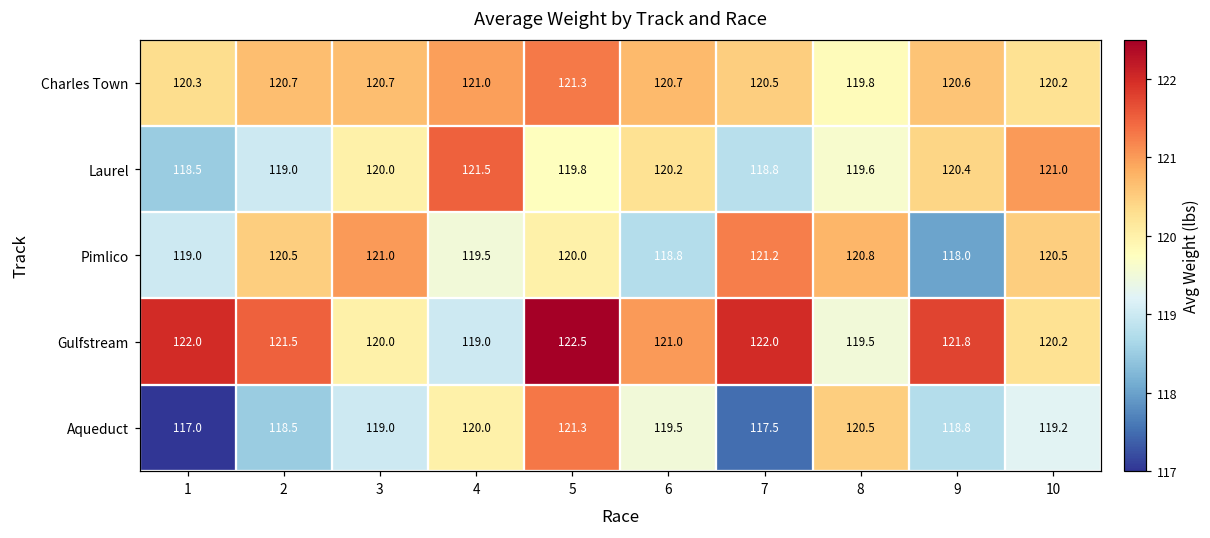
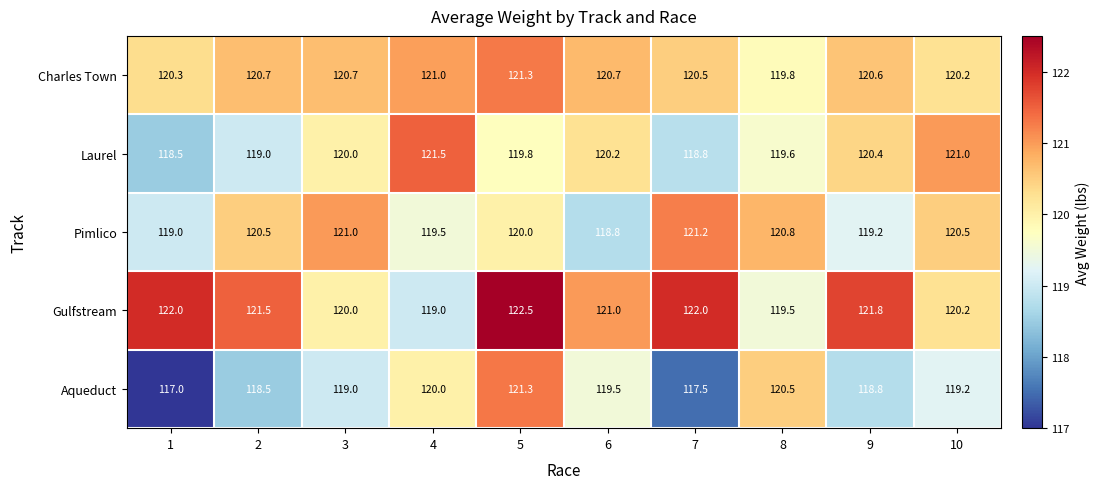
  {
    "Charles Town": {
      "1": 120.3,
      "2": 120.7,
      "3": 120.7,
      "4": 121.0,
      "5": 121.3,
      "6": 120.7,
      "7": 120.5,
      "8": 119.8,
      "9": 120.6,
      "10": 120.2
    },
    "Laurel": {
      "1": 118.5,
      "2": 119.0,
      "3": 120.0,
      "4": 121.5,
      "5": 119.8,
      "6": 120.2,
      "7": 118.8,
      "8": 119.6,
      "9": 120.4,
      "10": 121.0
    },
    "Pimlico": {
      "1": 119.0,
      "2": 120.5,
      "3": 121.0,
      "4": 119.5,
      "5": 120.0,
      "6": 118.8,
      "7": 121.2,
      "8": 120.8,
-     "9": 118.0,
+     "9": 119.2,
      "10": 120.5
    },
    "Gulfstream": {
      "1": 122.0,
      "2": 121.5,
      "3": 120.0,
      "4": 119.0,
      "5": 122.5,
      "6": 121.0,
      "7": 122.0,
      "8": 119.5,
      "9": 121.8,
      "10": 120.2
    },
    "Aqueduct": {
      "1": 117.0,
      "2": 118.5,
      "3": 119.0,
      "4": 120.0,
      "5": 121.3,
      "6": 119.5,
      "7": 117.5,
      "8": 120.5,
      "9": 118.8,
      "10": 119.2
    }
  }
